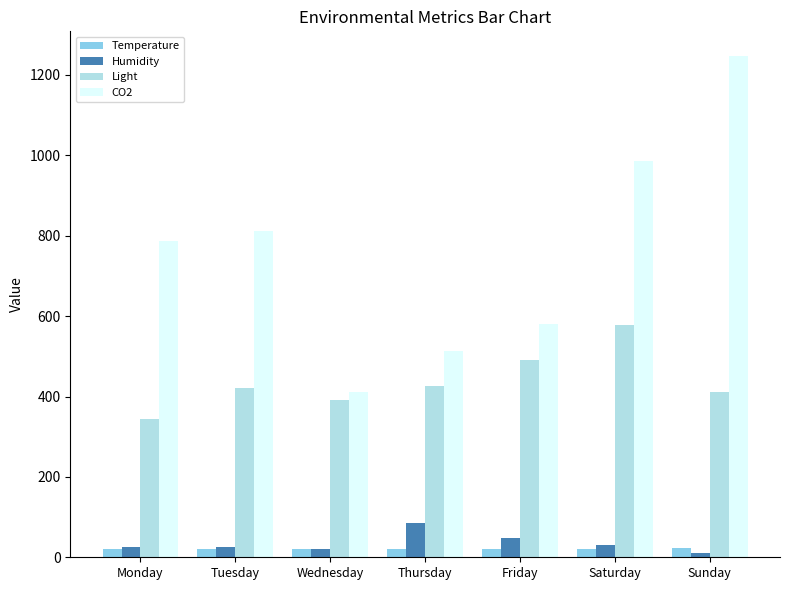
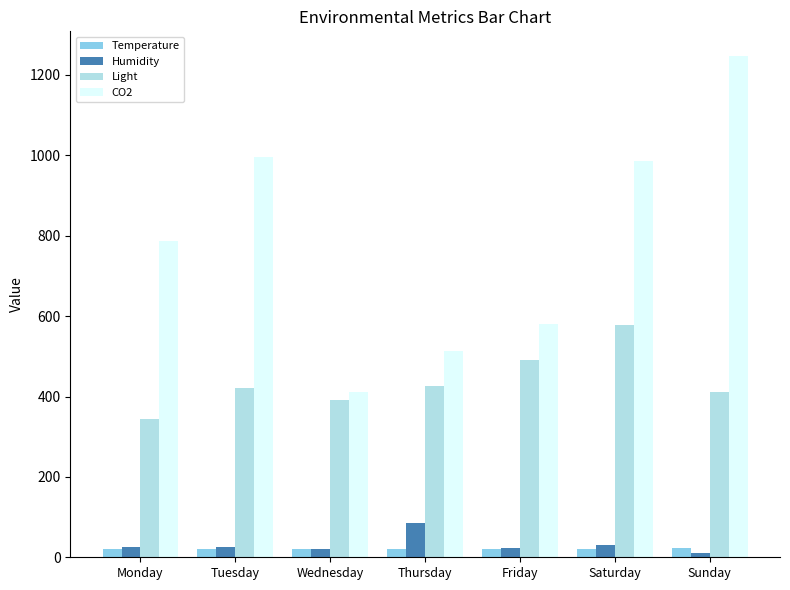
  {
    "Humidity": {
      "Monday": 30,
      "Tuesday": 30,
      "Wednesday": 20,
      "Thursday": 90,
-     "Friday": 50,
+     "Friday": 20,
      "Saturday": 30,
      "Sunday": 10
    },
    "CO2": {
      "Monday": 790,
-     "Tuesday": 810,
+     "Tuesday": 1000,
      "Wednesday": 410,
      "Thursday": 510,
      "Friday": 580,
      "Saturday": 990,
      "Sunday": 1250
    }
  }
